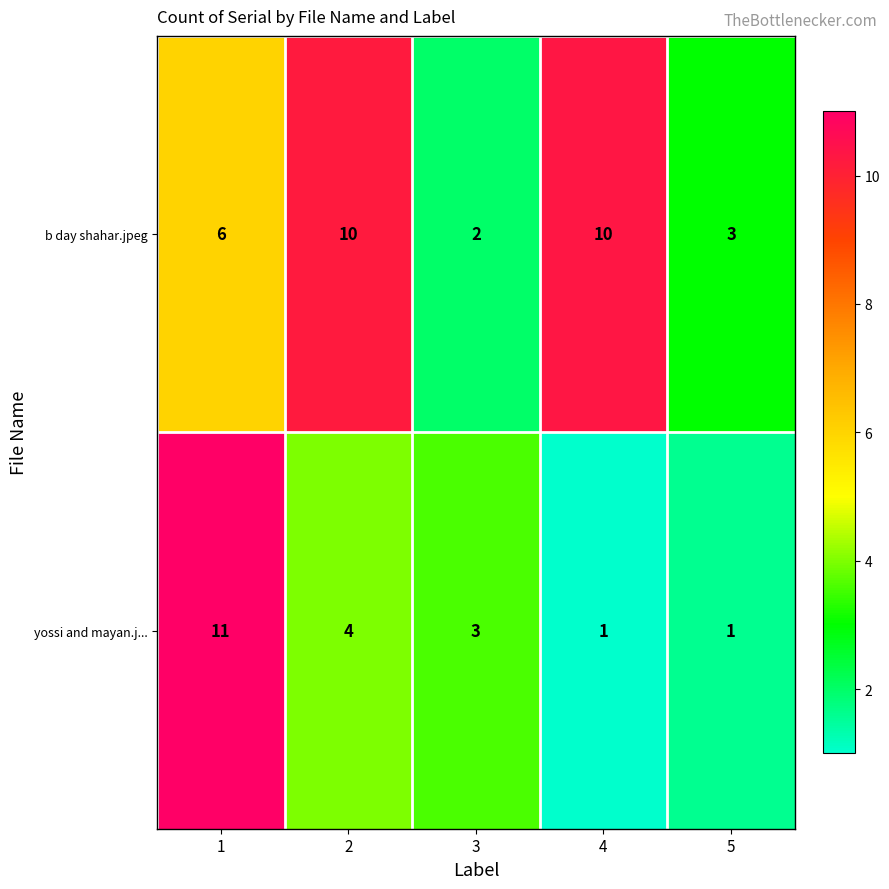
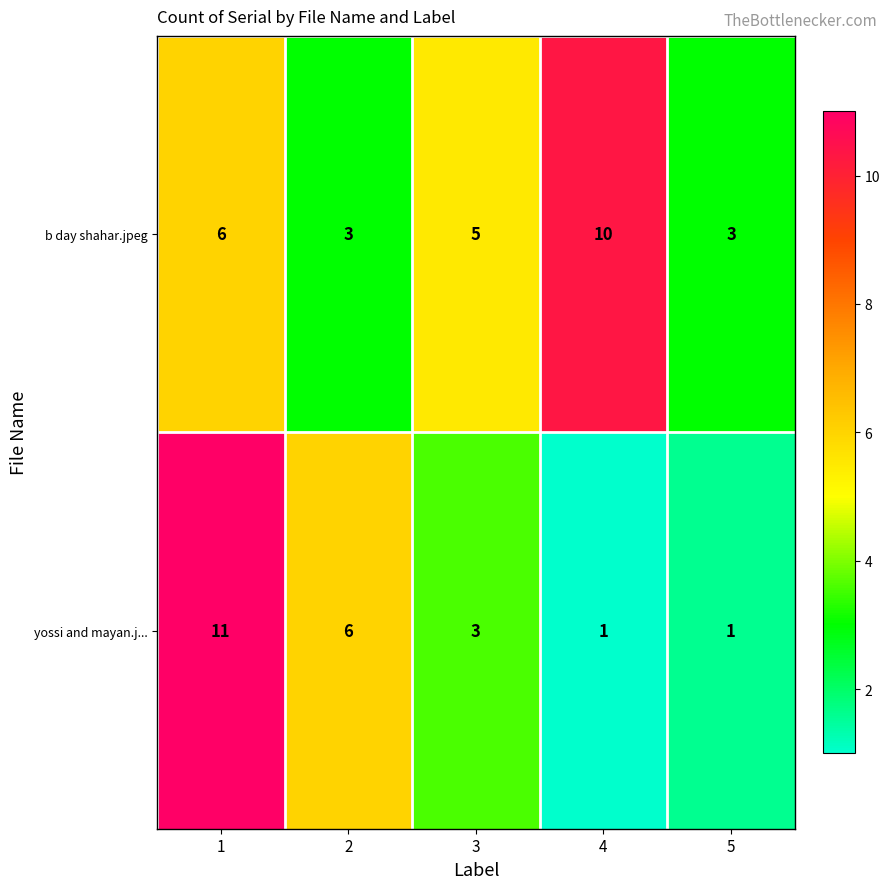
  {
    "b day shahar.jpeg": {
      "1": 6,
-     "2": 10,
-     "3": 2,
+     "2": 3,
+     "3": 5,
      "4": 10,
      "5": 3
    },
    "yossi and mayan.j...": {
      "1": 11,
-     "2": 4,
+     "2": 6,
      "3": 3,
      "4": 1,
      "5": 1
    }
  }
